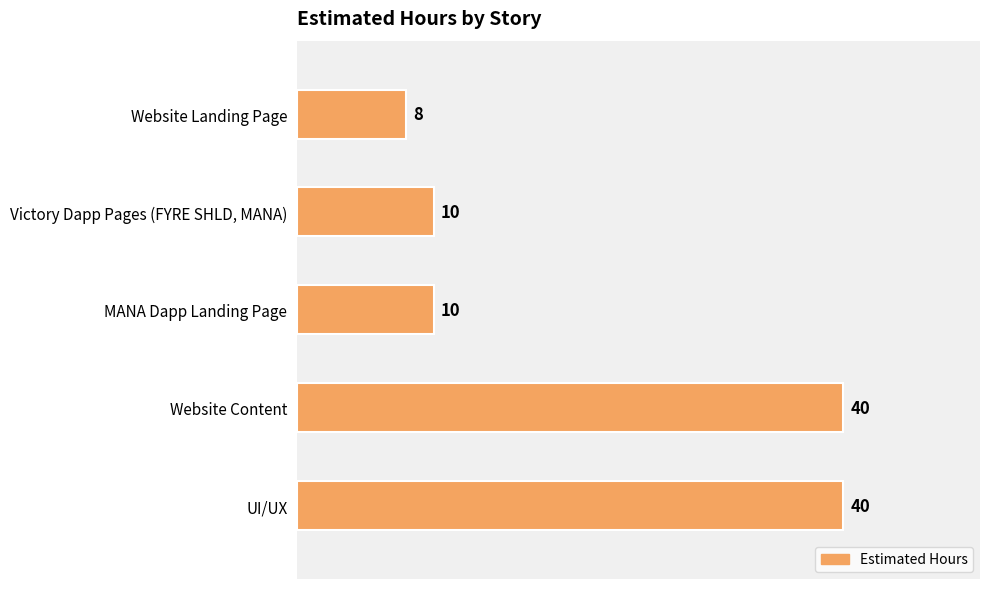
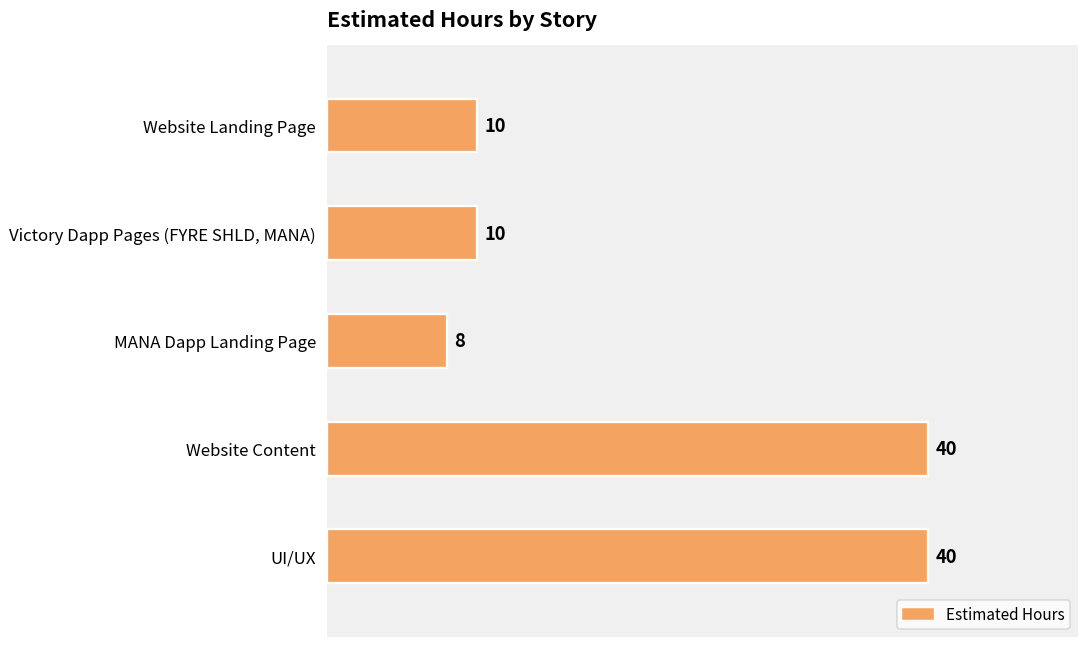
  {
-   "Website Landing Page": 8,
+   "Website Landing Page": 10,
    "Victory Dapp Pages (FYRE SHLD, MANA)": 10,
-   "MANA Dapp Landing Page": 10,
+   "MANA Dapp Landing Page": 8,
    "Website Content": 40,
    "UI/UX": 40
  }
